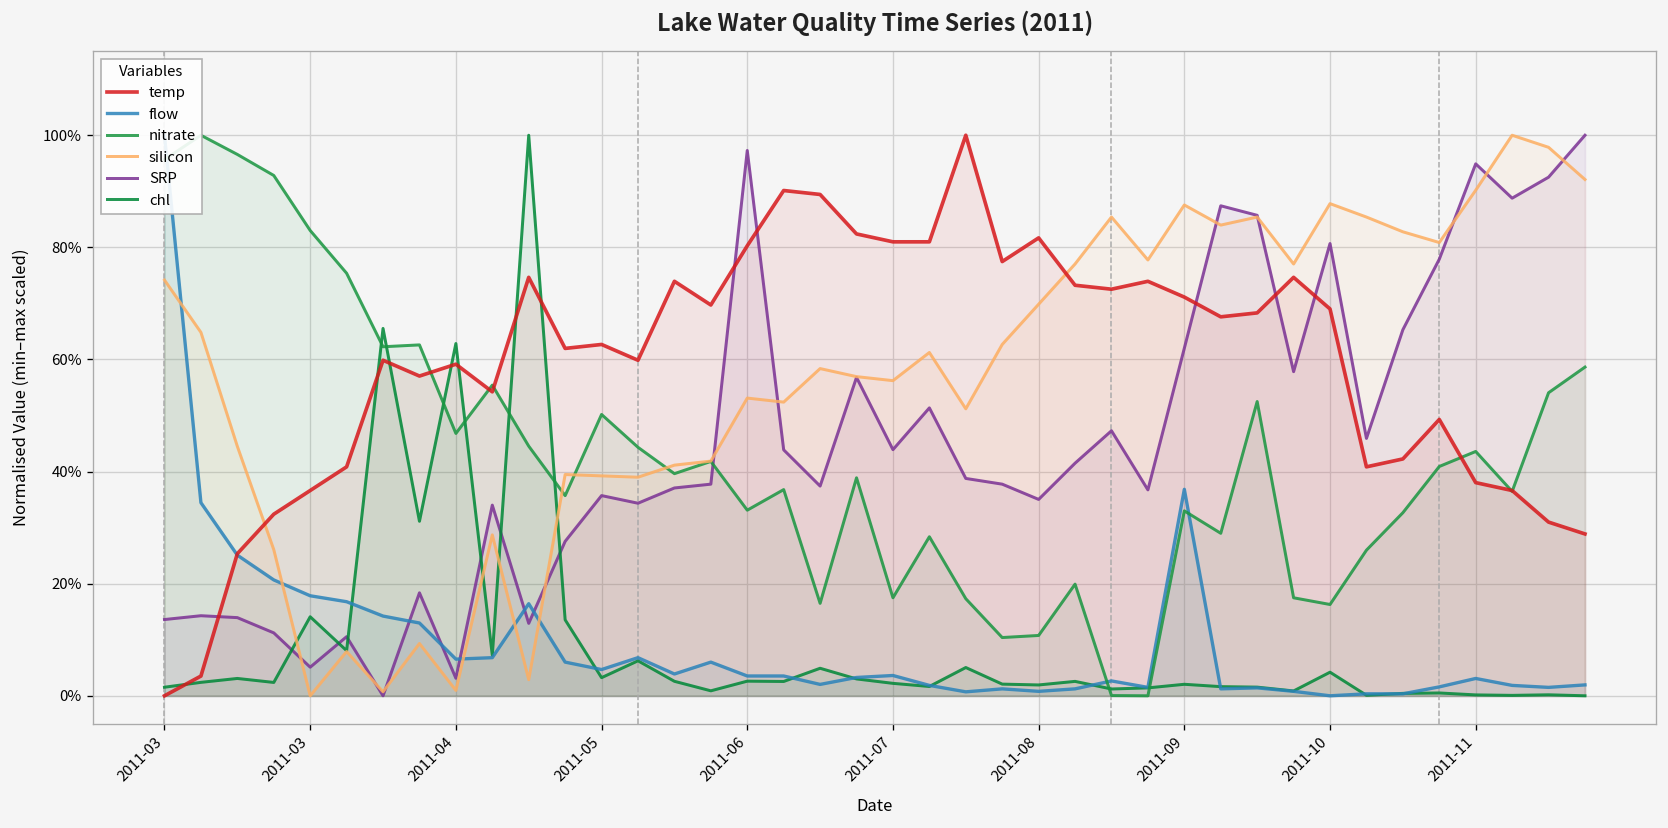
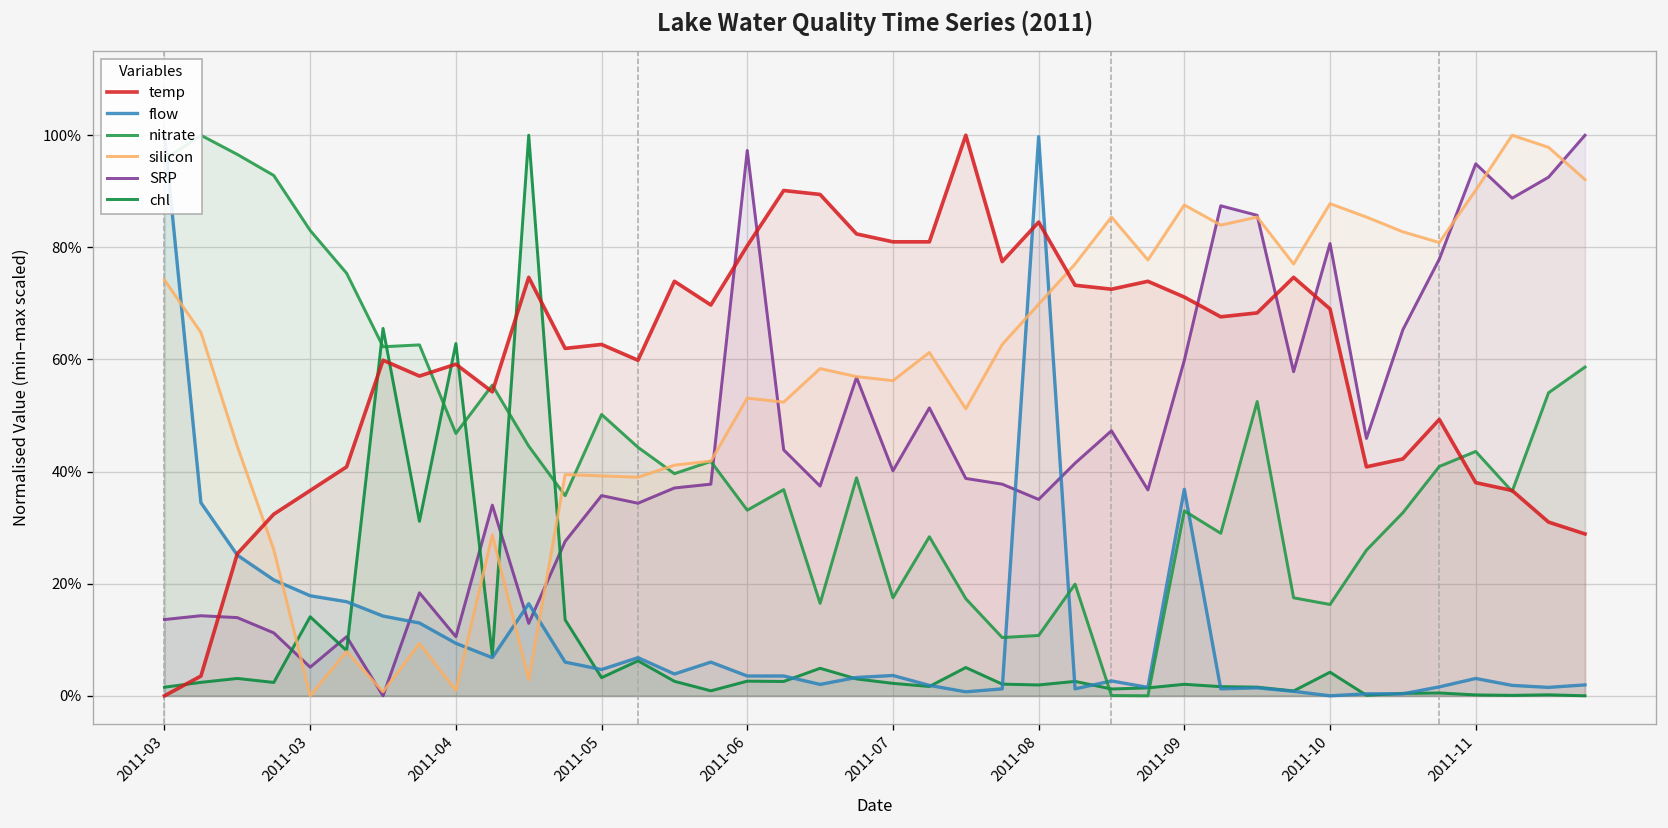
  {
    "temp": {
      "2011-04": "59%",
      "2011-05": "63%",
      "2011-06": "80%",
      "2011-07": "81%",
-     "2011-08": "82%",
+     "2011-08": "85%",
      "2011-09": "71%",
      "2011-10": "69%",
      "2011-11": "38%"
    },
    "flow": {
-     "2011-04": "7%",
+     "2011-04": "9%",
      "2011-05": "5%",
      "2011-06": "4%",
      "2011-07": "4%",
-     "2011-08": "1%",
+     "2011-08": "100%",
      "2011-09": "37%",
      "2011-10": "0%",
      "2011-11": "3%"
    },
    "silicon": {
      "2011-04": "1%",
      "2011-05": "39%",
      "2011-06": "53%",
      "2011-07": "56%",
      "2011-08": "70%",
      "2011-09": "88%",
      "2011-10": "88%",
      "2011-11": "90%"
    },
    "SRP": {
-     "2011-04": "3%",
+     "2011-04": "11%",
      "2011-05": "36%",
      "2011-06": "97%",
-     "2011-07": "44%",
+     "2011-07": "40%",
      "2011-08": "35%",
-     "2011-09": "62%",
+     "2011-09": "60%",
      "2011-10": "81%",
      "2011-11": "95%"
    }
  }
